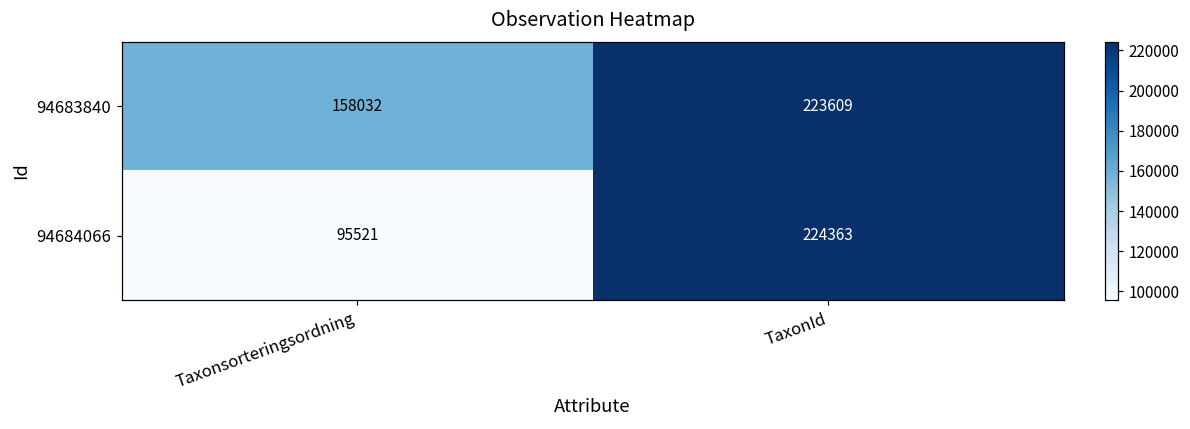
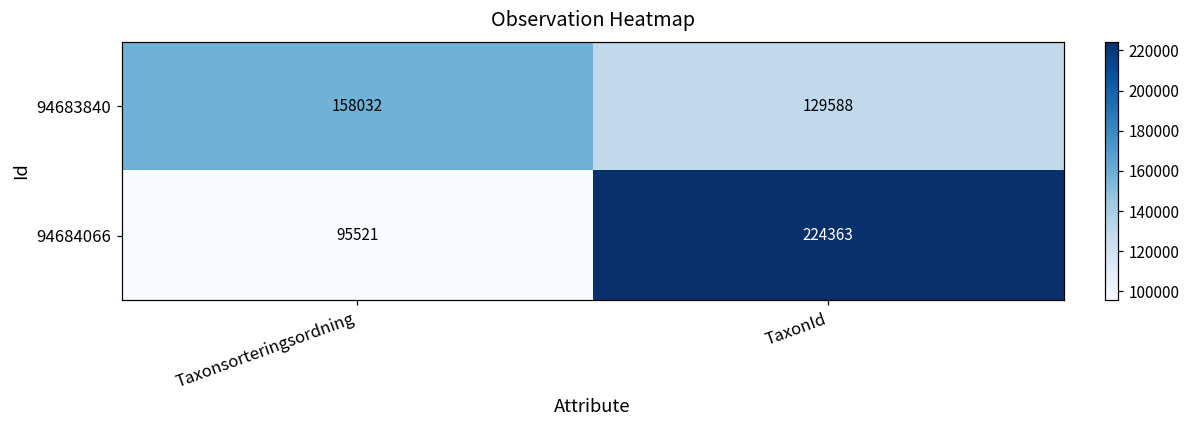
  {
    "94683840": {
      "Taxonsorteringsordning": 158032,
-     "TaxonId": 223609
+     "TaxonId": 129588
    },
    "94684066": {
      "Taxonsorteringsordning": 95521,
      "TaxonId": 224363
    }
  }
